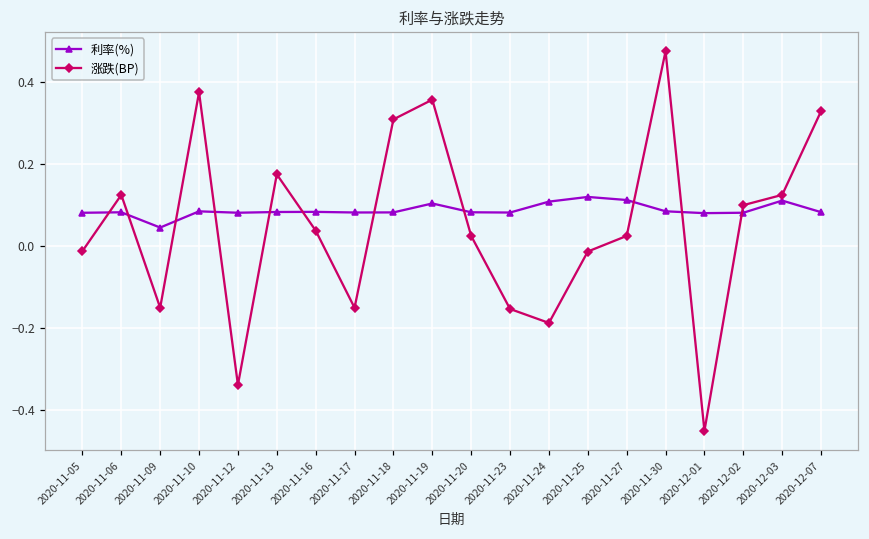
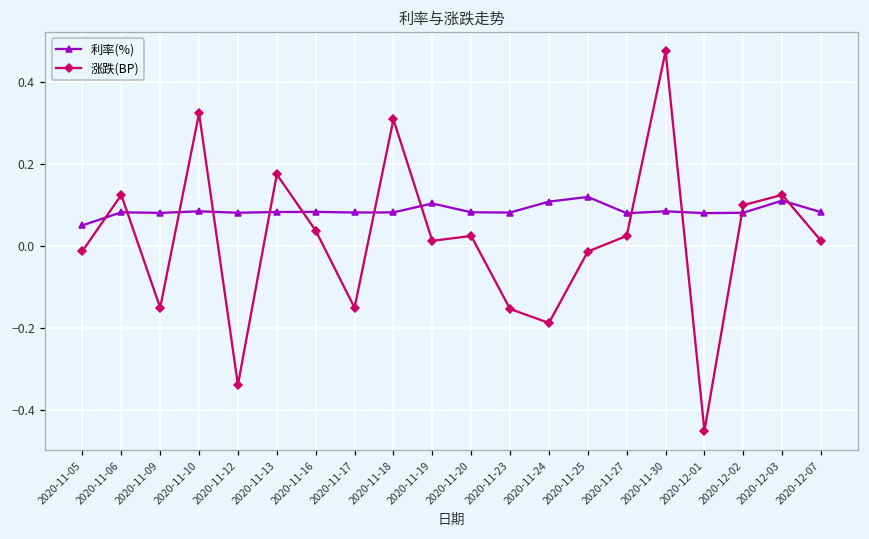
  {
    "利率(%)": {
-     "2020-11-05": 0.08,
+     "2020-11-05": 0.05,
      "2020-11-06": 0.08,
-     "2020-11-09": 0.05,
+     "2020-11-09": 0.08,
      "2020-11-10": 0.08,
      "2020-11-12": 0.08,
      "2020-11-13": 0.08,
      "2020-11-16": 0.08,
      "2020-11-17": 0.08,
      "2020-11-18": 0.08,
      "2020-11-19": 0.10,
      "2020-11-20": 0.08,
      "2020-11-23": 0.08,
      "2020-11-24": 0.11,
      "2020-11-25": 0.12,
-     "2020-11-27": 0.11,
+     "2020-11-27": 0.08,
      "2020-11-30": 0.09,
      "2020-12-01": 0.08,
      "2020-12-02": 0.08,
      "2020-12-03": 0.11,
      "2020-12-07": 0.08
    },
    "涨跌(BP)": {
      "2020-11-05": -0.01,
      "2020-11-06": 0.13,
      "2020-11-09": -0.15,
-     "2020-11-10": 0.38,
+     "2020-11-10": 0.32,
      "2020-11-12": -0.34,
      "2020-11-13": 0.18,
      "2020-11-16": 0.04,
      "2020-11-17": -0.15,
      "2020-11-18": 0.31,
-     "2020-11-19": 0.36,
+     "2020-11-19": 0.01,
      "2020-11-20": 0.03,
      "2020-11-23": -0.15,
      "2020-11-24": -0.19,
      "2020-11-25": -0.01,
      "2020-11-27": 0.03,
      "2020-11-30": 0.48,
      "2020-12-01": -0.45,
      "2020-12-02": 0.10,
      "2020-12-03": 0.13,
-     "2020-12-07": 0.33
+     "2020-12-07": 0.01
    }
  }
